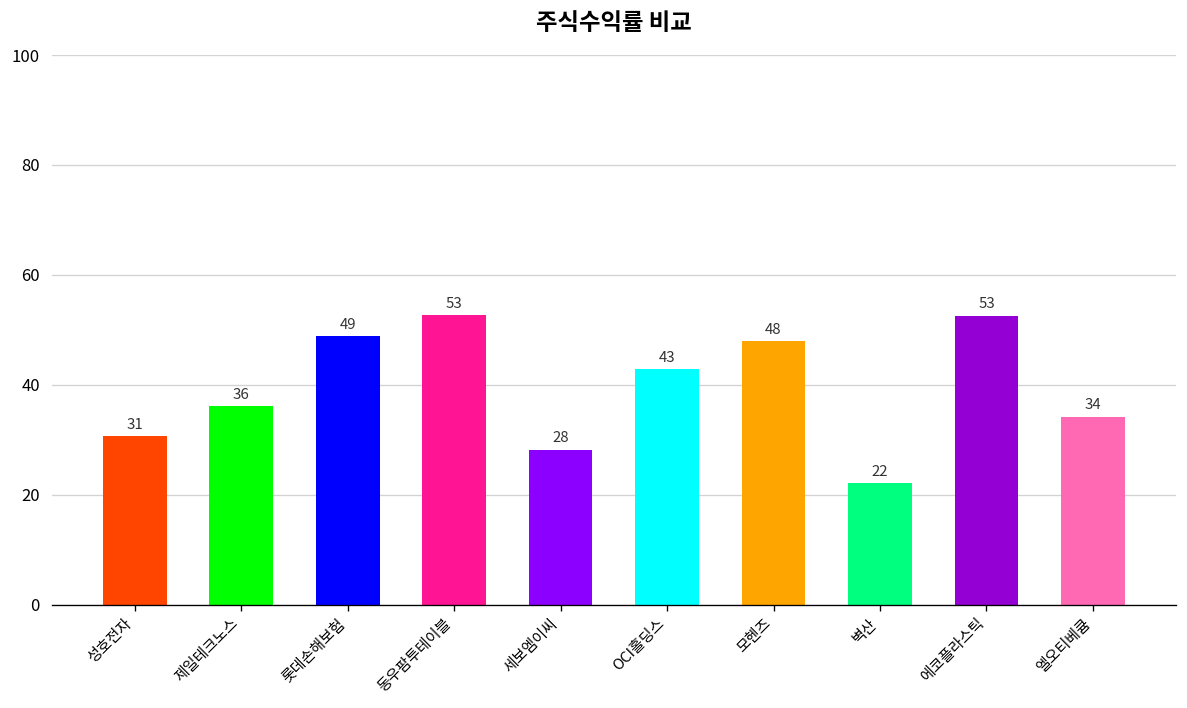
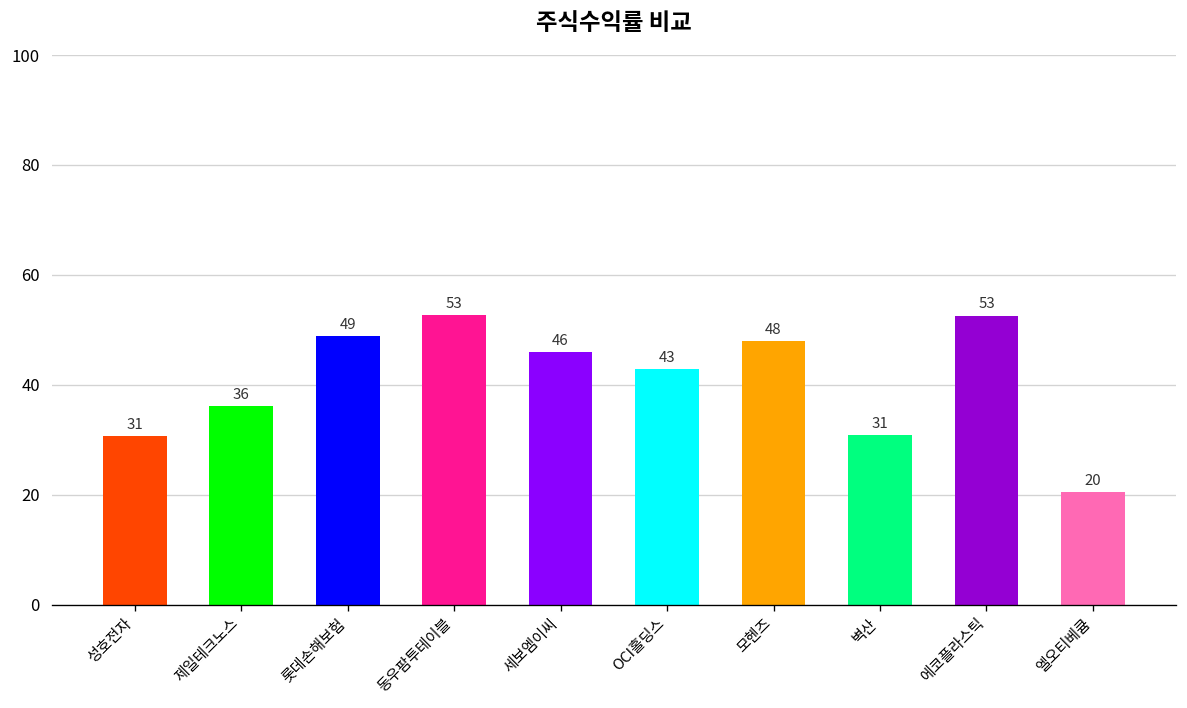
  {
    "성호전자": 31,
    "제일테크노스": 36,
    "롯데손해보험": 49,
    "동우팜투테이블": 53,
-   "세보엠이씨": 28,
+   "세보엠이씨": 46,
    "OCI홀딩스": 43,
    "모헨즈": 48,
-   "벽산": 22,
+   "벽산": 31,
    "에코플라스틱": 53,
-   "엘오티베큠": 34
+   "엘오티베큠": 20
  }
